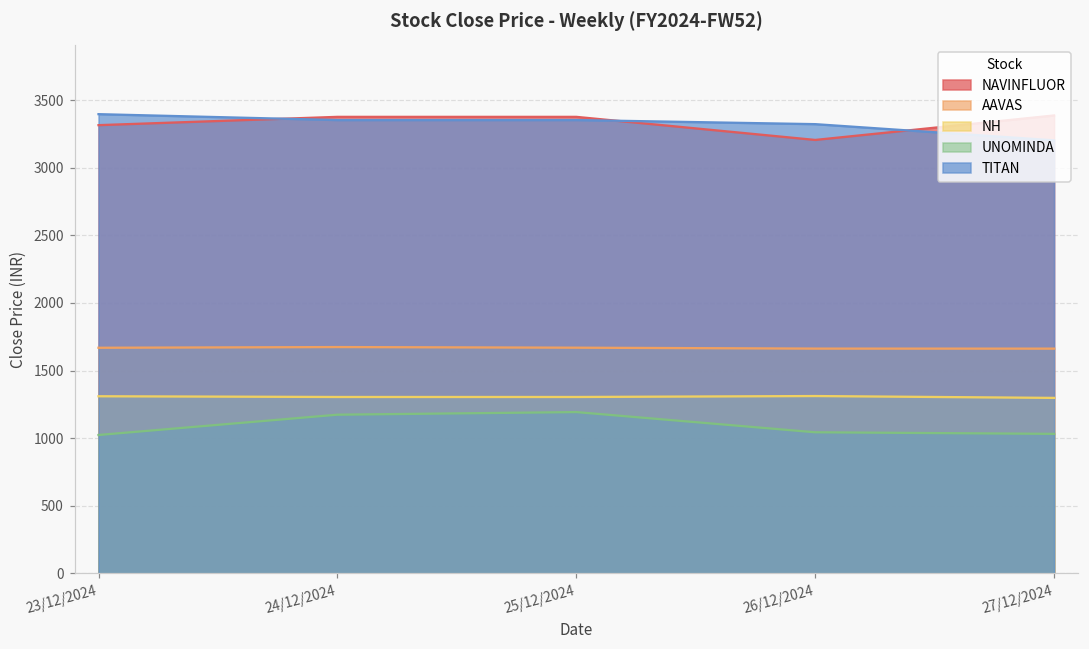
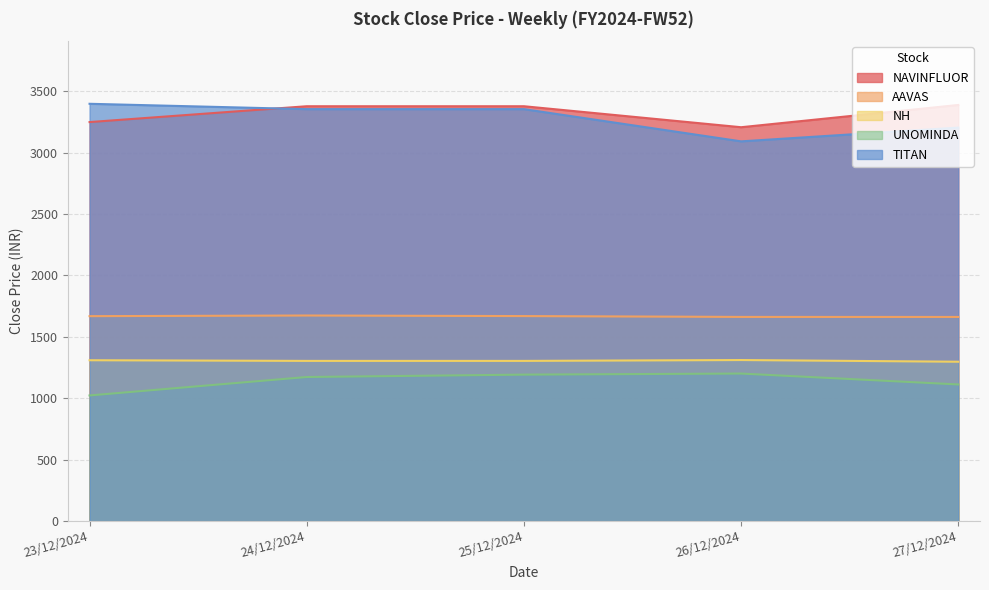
  {
    "NAVINFLUOR": {
-     "23/12/2024": 3320,
+     "23/12/2024": 3250,
      "24/12/2024": 3380,
      "25/12/2024": 3380,
      "26/12/2024": 3210
    },
    "UNOMINDA": {
      "23/12/2024": 1020,
      "24/12/2024": 1170,
      "25/12/2024": 1190,
-     "26/12/2024": 1040,
-     "27/12/2024": 1030
+     "26/12/2024": 1200,
+     "27/12/2024": 1110
    },
    "TITAN": {
      "23/12/2024": 3400,
      "24/12/2024": 3350,
      "25/12/2024": 3350,
-     "26/12/2024": 3320
+     "26/12/2024": 3090
    }
  }
